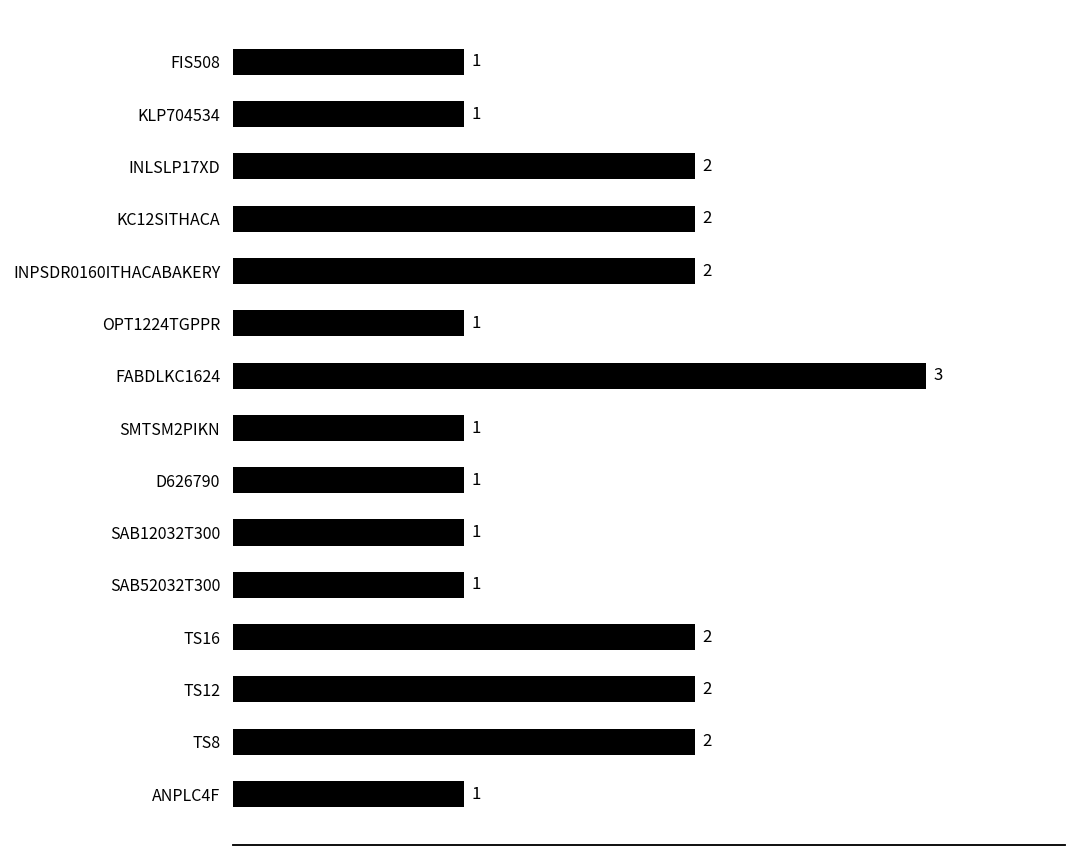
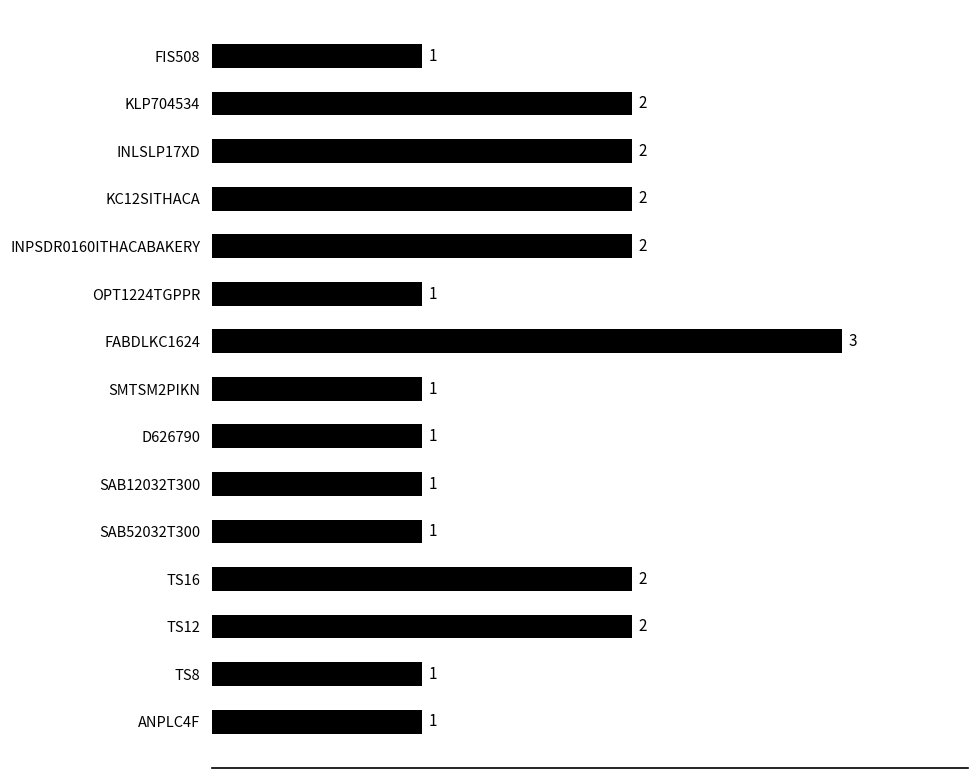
  {
    "FIS508": 1,
-   "KLP704534": 1,
+   "KLP704534": 2,
    "INLSLP17XD": 2,
    "KC12SITHACA": 2,
    "INPSDR0160ITHACABAKERY": 2,
    "OPT1224TGPPR": 1,
    "FABDLKC1624": 3,
    "SMTSM2PIKN": 1,
    "D626790": 1,
    "SAB12032T300": 1,
    "SAB52032T300": 1,
    "TS16": 2,
    "TS12": 2,
-   "TS8": 2,
+   "TS8": 1,
    "ANPLC4F": 1
  }
